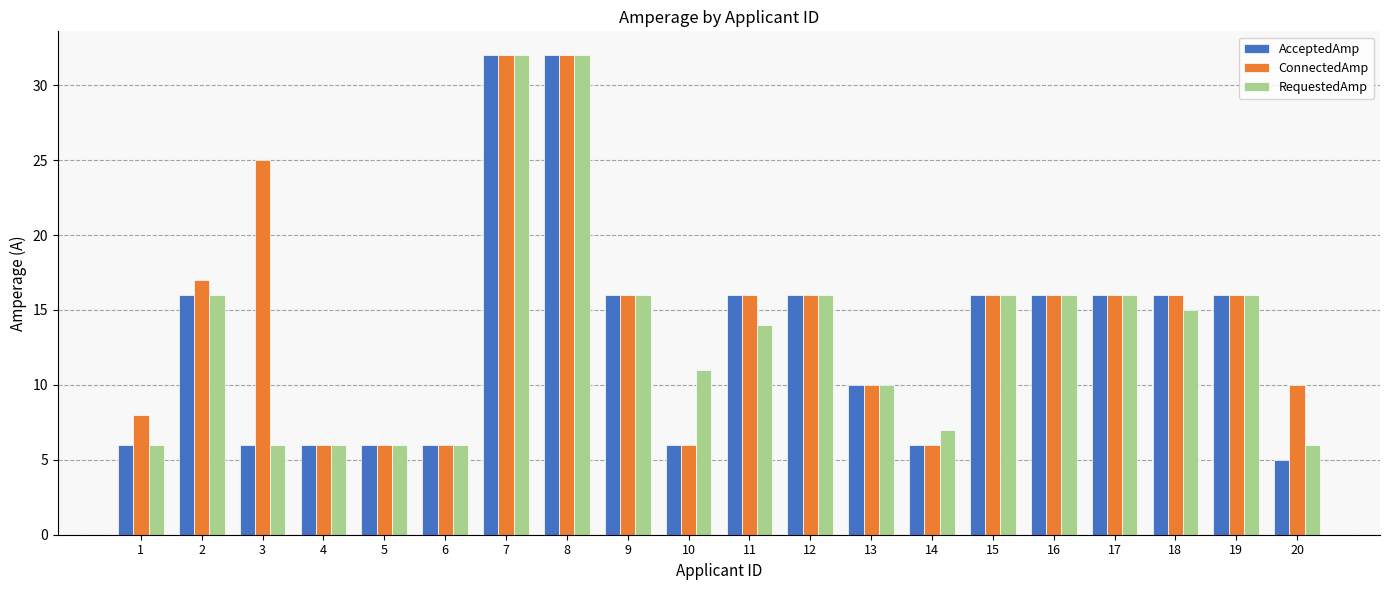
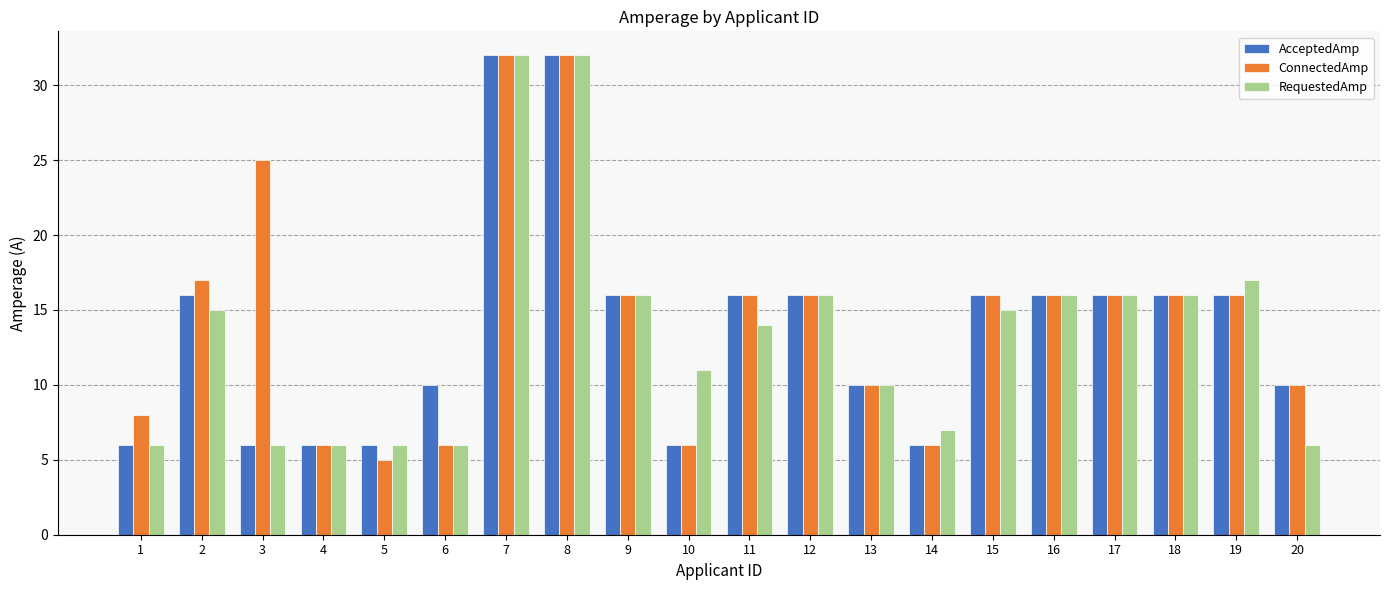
  {
    "AcceptedAmp": {
      "1": 6,
      "2": 16,
      "3": 6,
      "4": 6,
      "5": 6,
-     "6": 6,
+     "6": 10,
      "7": 32,
      "8": 32,
      "9": 16,
      "10": 6,
      "11": 16,
      "12": 16,
      "13": 10,
      "14": 6,
      "15": 16,
      "16": 16,
      "17": 16,
      "18": 16,
      "19": 16,
-     "20": 5
+     "20": 10
    },
    "ConnectedAmp": {
      "1": 8,
      "2": 17,
      "3": 25,
      "4": 6,
-     "5": 6,
+     "5": 5,
      "6": 6,
      "7": 32,
      "8": 32,
      "9": 16,
      "10": 6,
      "11": 16,
      "12": 16,
      "13": 10,
      "14": 6,
      "15": 16,
      "16": 16,
      "17": 16,
      "18": 16,
      "19": 16,
      "20": 10
    },
    "RequestedAmp": {
      "1": 6,
-     "2": 16,
+     "2": 15,
      "3": 6,
      "4": 6,
      "5": 6,
      "6": 6,
      "7": 32,
      "8": 32,
      "9": 16,
      "10": 11,
      "11": 14,
      "12": 16,
      "13": 10,
      "14": 7,
-     "15": 16,
+     "15": 15,
      "16": 16,
      "17": 16,
-     "18": 15,
-     "19": 16,
+     "18": 16,
+     "19": 17,
      "20": 6
    }
  }
